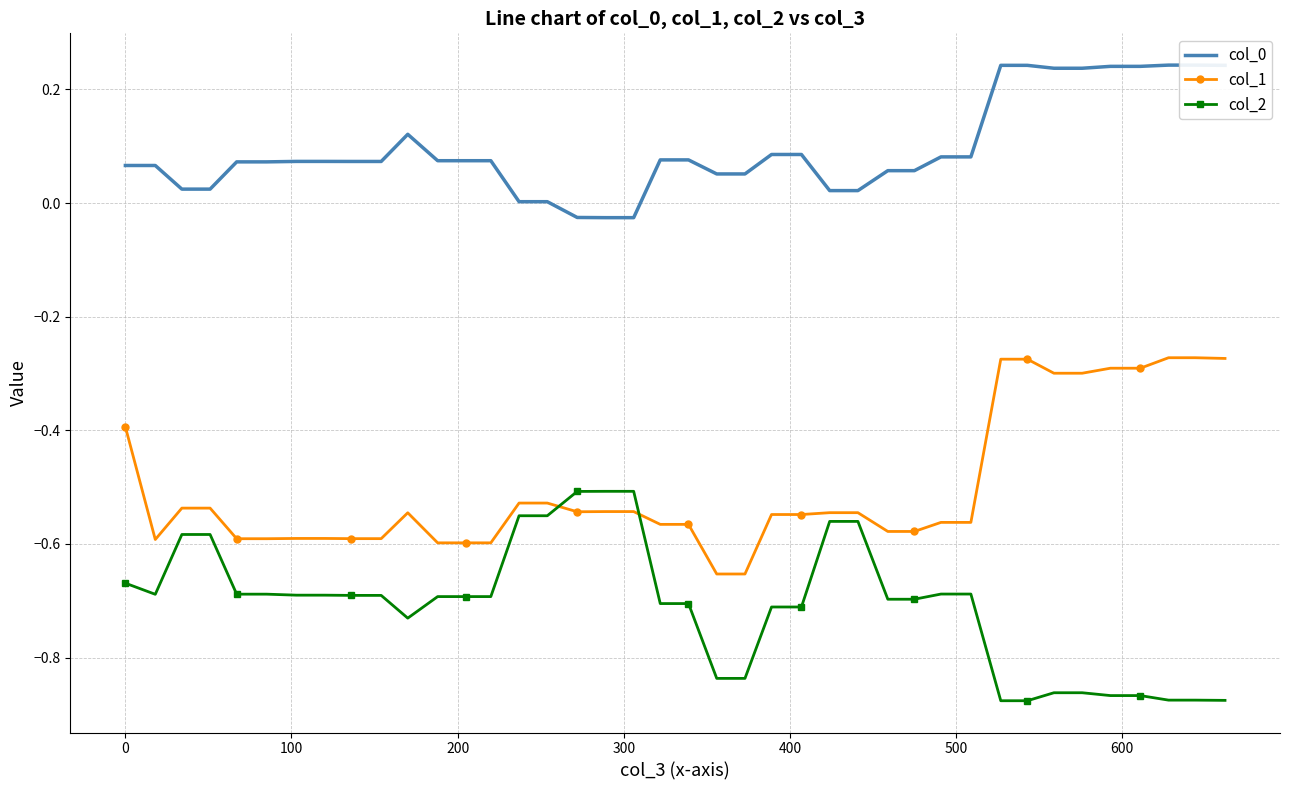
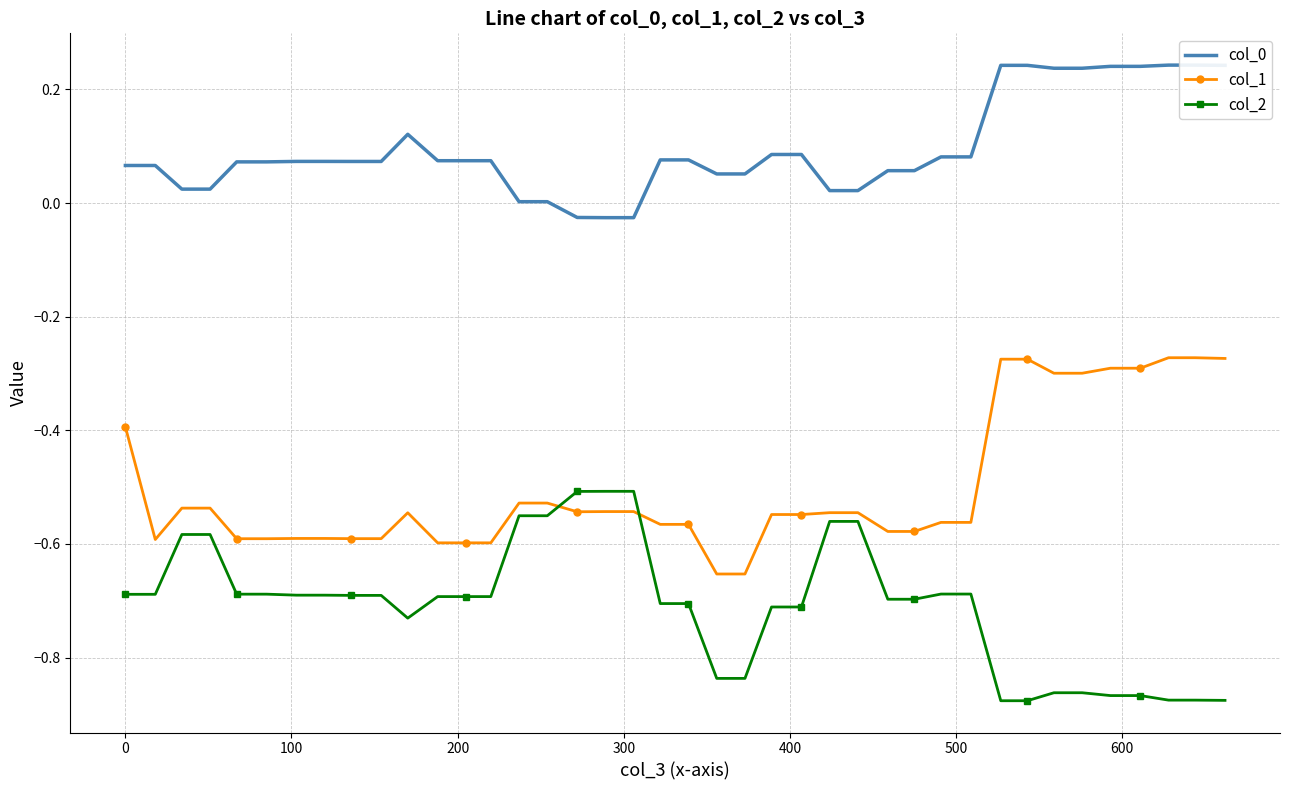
  {
    "col_0": {
      "0": 0.07
    },
    "col_1": {
      "0": -0.39
    },
    "col_2": {
-     "0": -0.67
+     "0": -0.69
    }
  }
